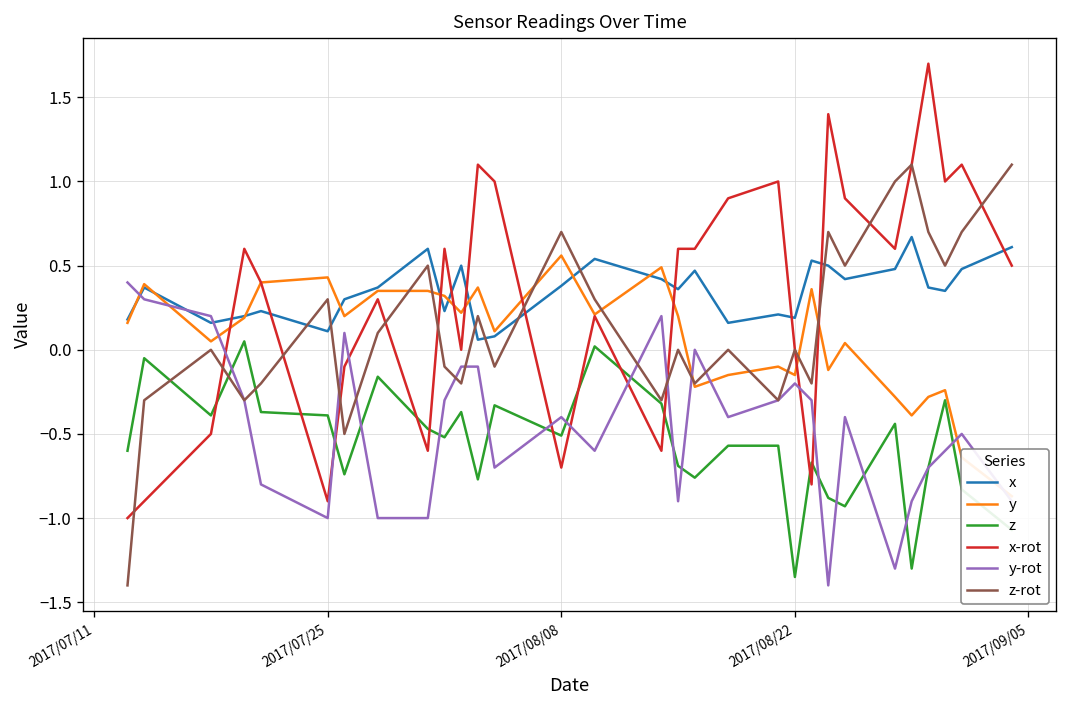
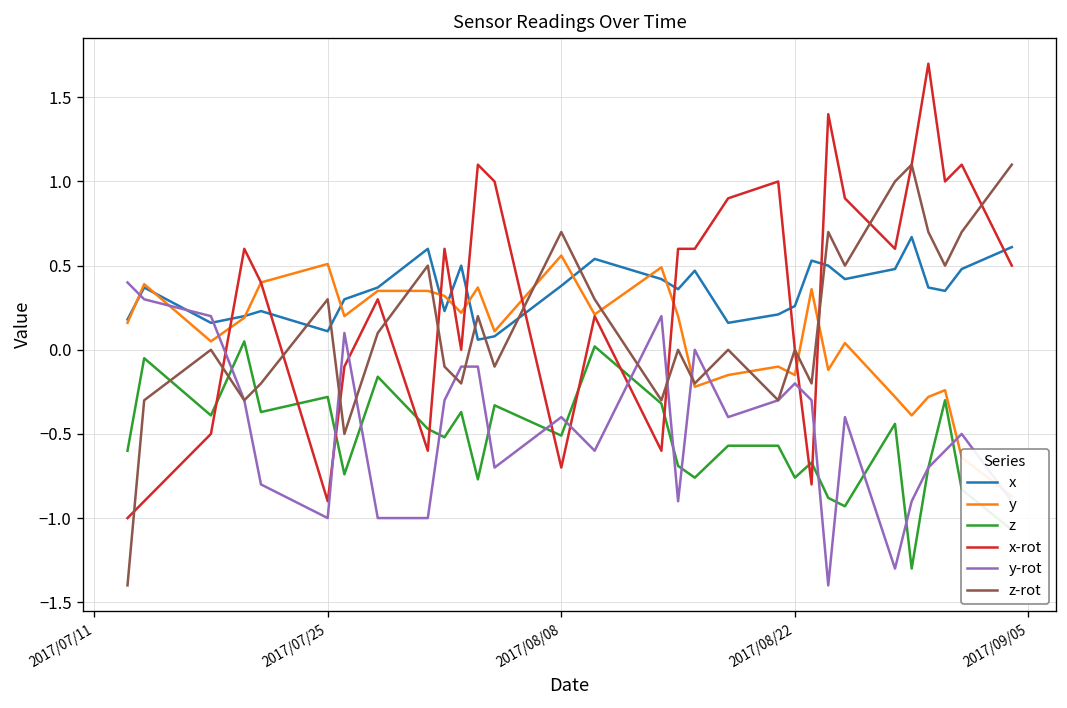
  {
    "x": {
      "2017/07/25": 0.11,
      "2017/08/08": 0.38,
-     "2017/08/22": 0.19
+     "2017/08/22": 0.26
    },
    "y": {
-     "2017/07/25": 0.43,
+     "2017/07/25": 0.51,
      "2017/08/08": 0.56,
      "2017/08/22": -0.15
    },
    "z": {
-     "2017/07/25": -0.39,
+     "2017/07/25": -0.28,
      "2017/08/08": -0.51,
-     "2017/08/22": -1.35
+     "2017/08/22": -0.76
    },
    "x-rot": {
      "2017/07/25": -0.90,
      "2017/08/08": -0.70
    },
    "y-rot": {
      "2017/07/25": -1.00,
      "2017/08/08": -0.40,
      "2017/08/22": -0.20
    },
    "z-rot": {
      "2017/07/25": 0.30,
      "2017/08/08": 0.70
    }
  }
